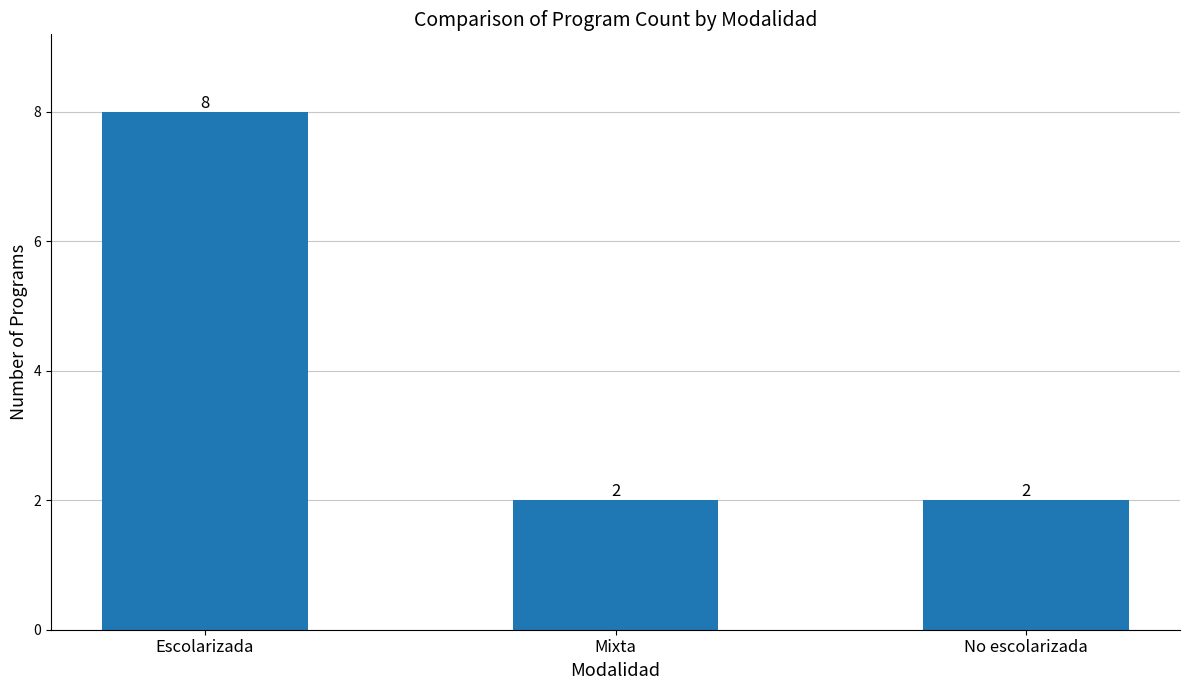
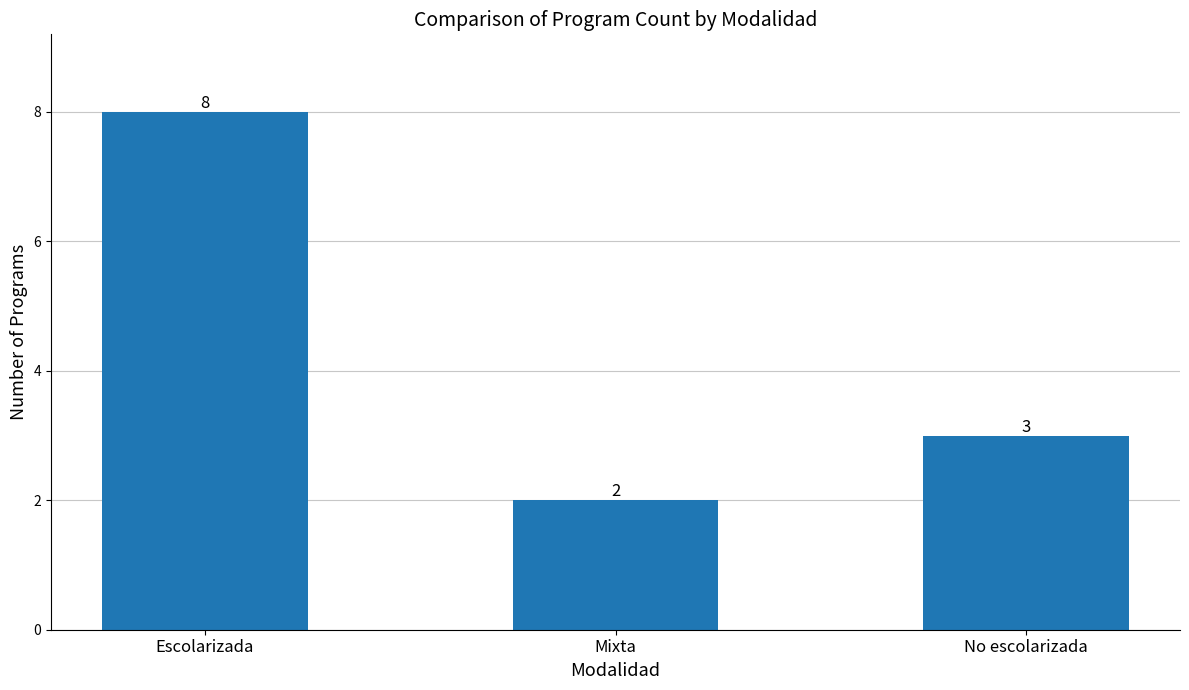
  {
    "Escolarizada": 8,
    "Mixta": 2,
-   "No escolarizada": 2
+   "No escolarizada": 3
  }
